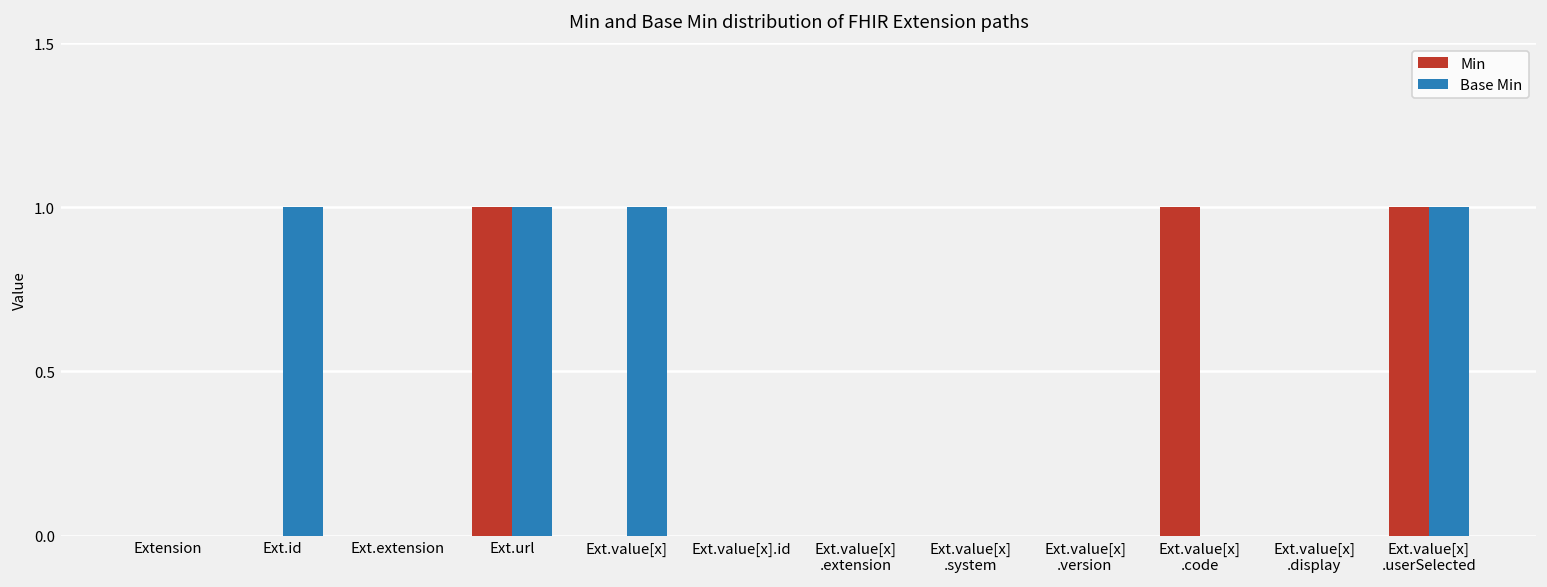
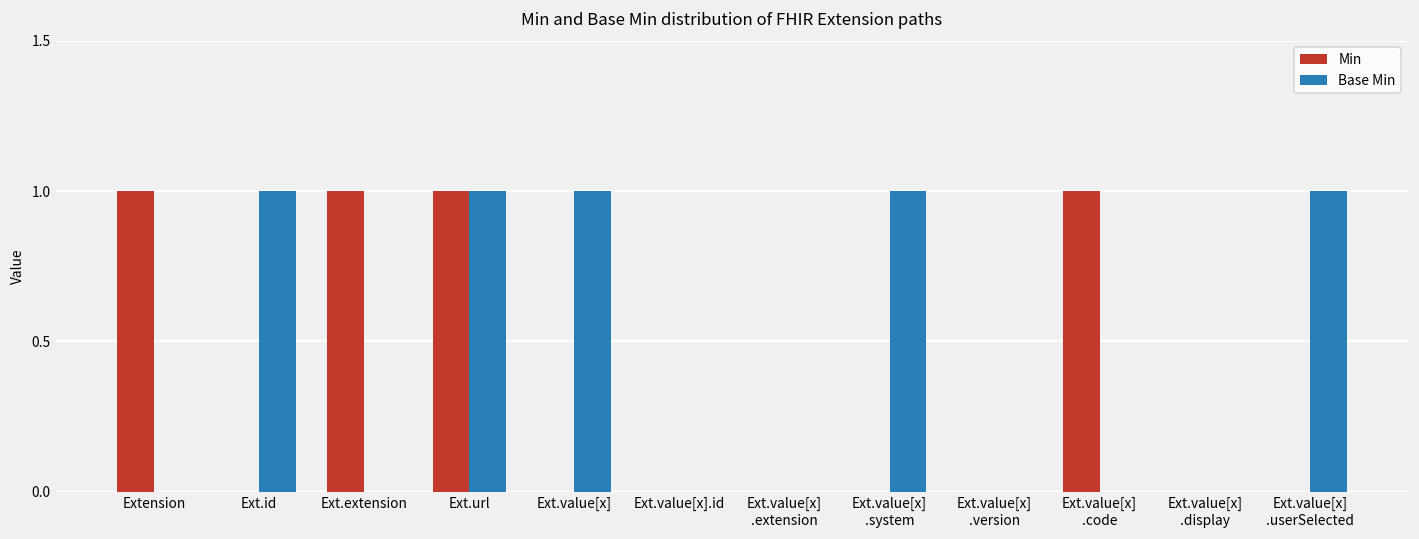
  {
    "Min": {
-     "Extension": 0,
+     "Extension": 1,
      "Ext.id": 0,
-     "Ext.extension": 0,
+     "Ext.extension": 1,
      "Ext.url": 1,
      "Ext.value[x]": 0,
      "Ext.value[x].id": 0,
      "Ext.value[x] .extension": 0,
      "Ext.value[x] .system": 0,
      "Ext.value[x] .version": 0,
      "Ext.value[x] .code": 1,
      "Ext.value[x] .display": 0,
-     "Ext.value[x] .userSelected": 1
+     "Ext.value[x] .userSelected": 0
    },
    "Base Min": {
      "Extension": 0,
      "Ext.id": 1,
      "Ext.extension": 0,
      "Ext.url": 1,
      "Ext.value[x]": 1,
      "Ext.value[x].id": 0,
      "Ext.value[x] .extension": 0,
-     "Ext.value[x] .system": 0,
+     "Ext.value[x] .system": 1,
      "Ext.value[x] .version": 0,
      "Ext.value[x] .code": 0,
      "Ext.value[x] .display": 0,
      "Ext.value[x] .userSelected": 1
    }
  }
